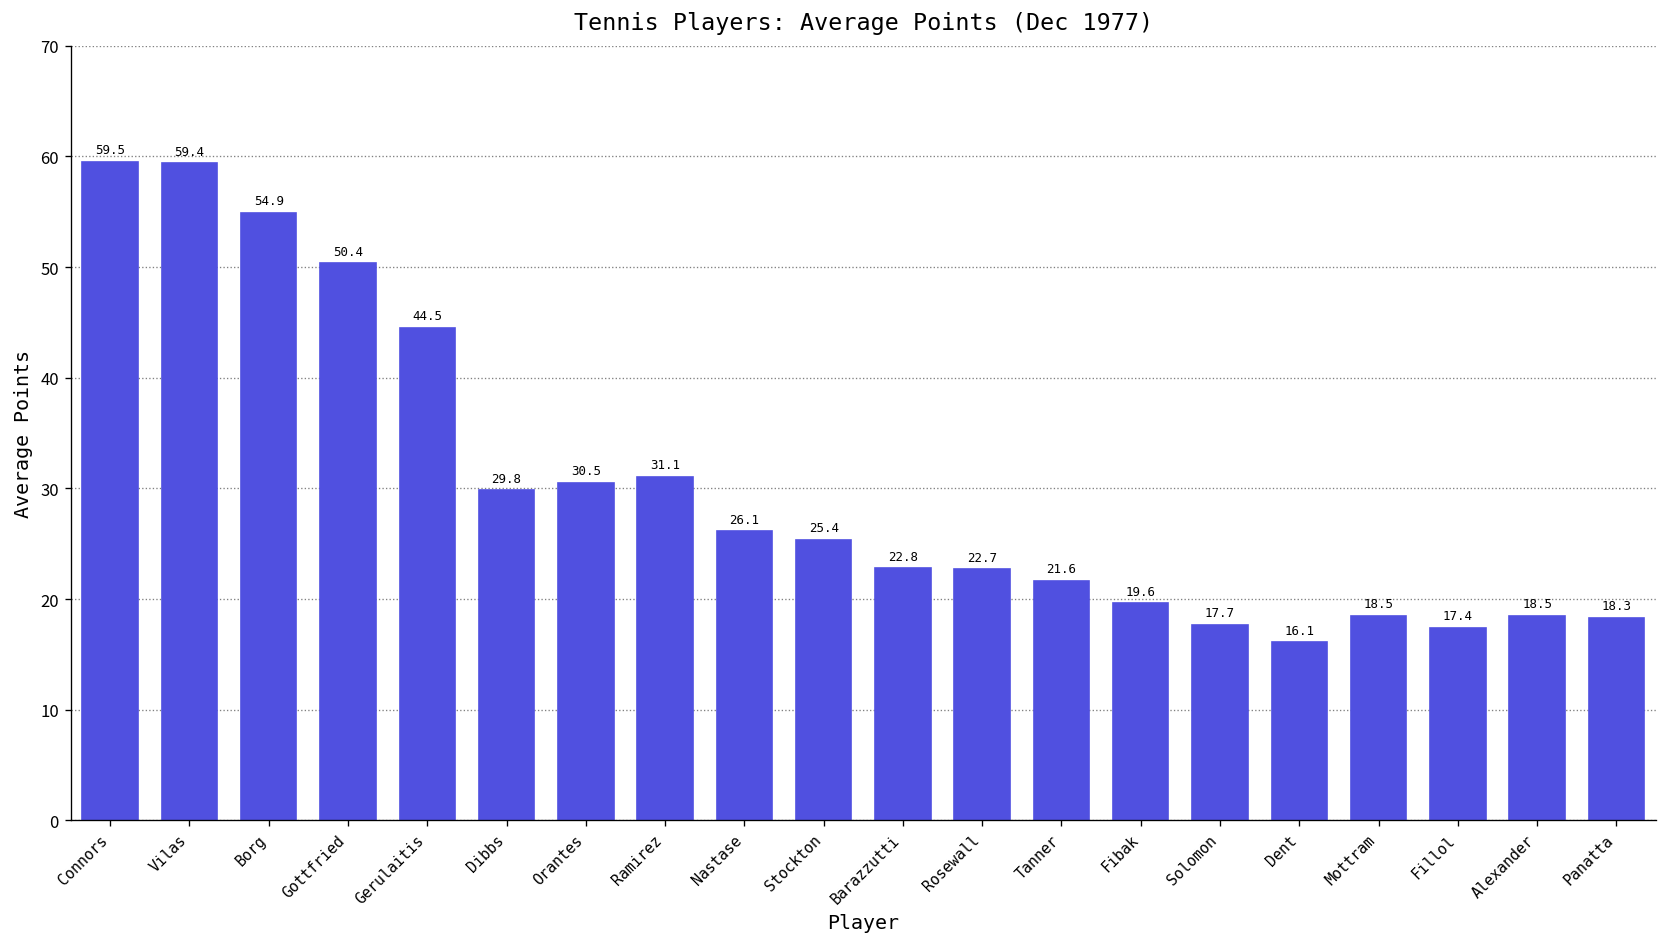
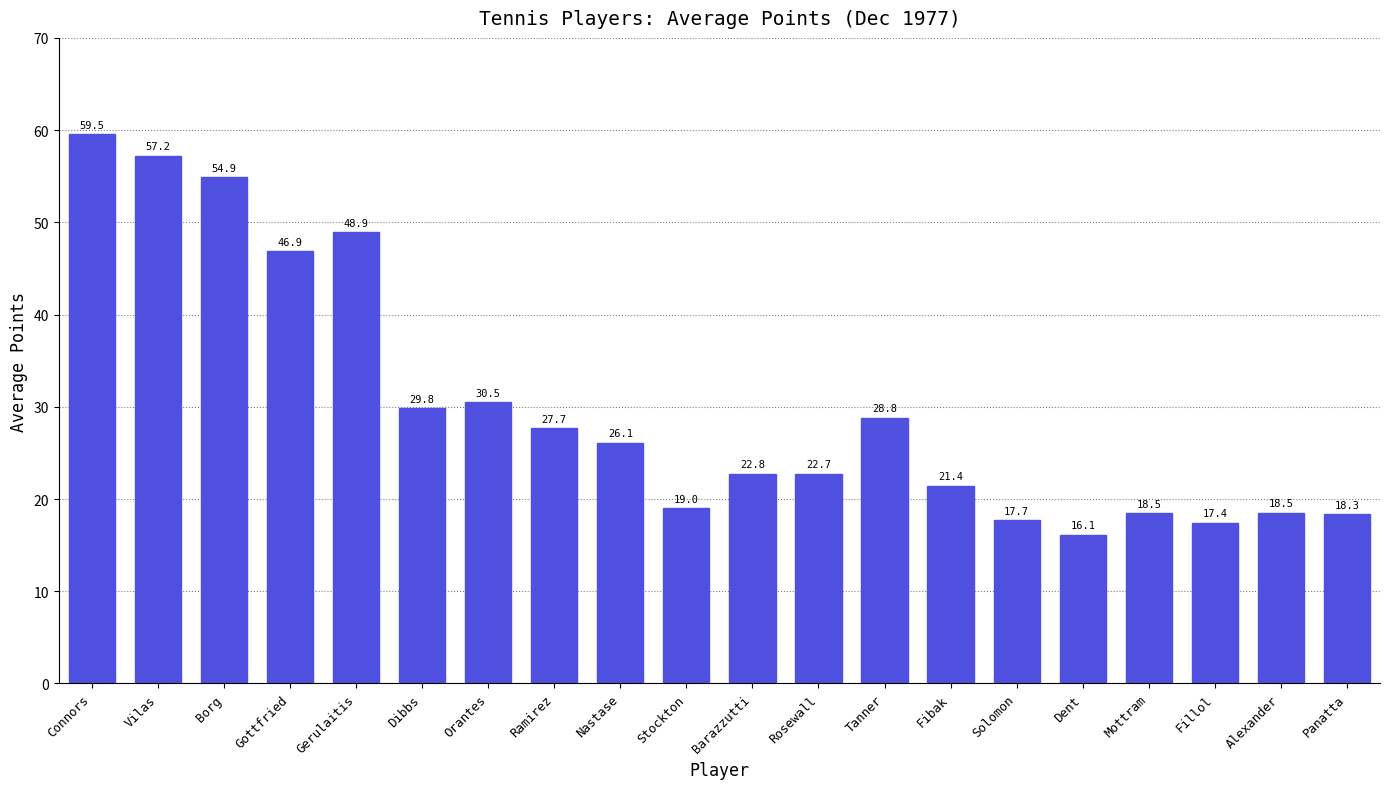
  {
    "Connors": 59.5,
-   "Vilas": 59.4,
+   "Vilas": 57.2,
    "Borg": 54.9,
-   "Gottfried": 50.4,
-   "Gerulaitis": 44.5,
+   "Gottfried": 46.9,
+   "Gerulaitis": 48.9,
    "Dibbs": 29.8,
    "Orantes": 30.5,
-   "Ramirez": 31.1,
+   "Ramirez": 27.7,
    "Nastase": 26.1,
-   "Stockton": 25.4,
+   "Stockton": 19.0,
    "Barazzutti": 22.8,
    "Rosewall": 22.7,
-   "Tanner": 21.6,
-   "Fibak": 19.6,
+   "Tanner": 28.8,
+   "Fibak": 21.4,
    "Solomon": 17.7,
    "Dent": 16.1,
    "Mottram": 18.5,
    "Fillol": 17.4,
    "Alexander": 18.5,
    "Panatta": 18.3
  }
